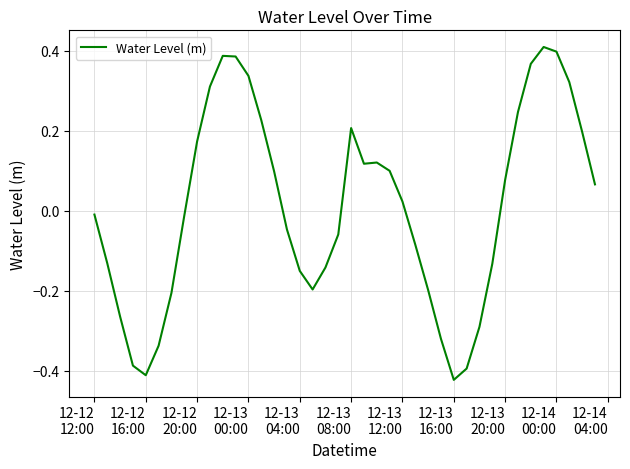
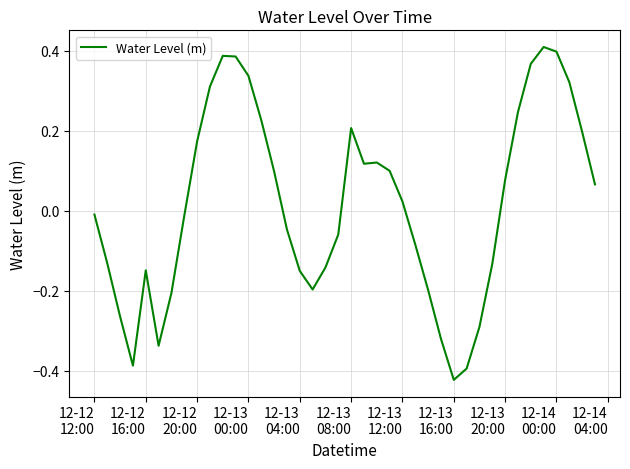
  {
    "12-12 12:00": -0.01,
-   "12-12 16:00": -0.41,
+   "12-12 16:00": -0.15,
    "12-12 20:00": 0.17,
    "12-13 00:00": 0.34,
    "12-13 04:00": -0.15,
    "12-13 08:00": 0.21,
    "12-13 12:00": 0.02,
    "12-13 16:00": -0.42,
    "12-13 20:00": 0.08,
    "12-14 00:00": 0.40
  }
